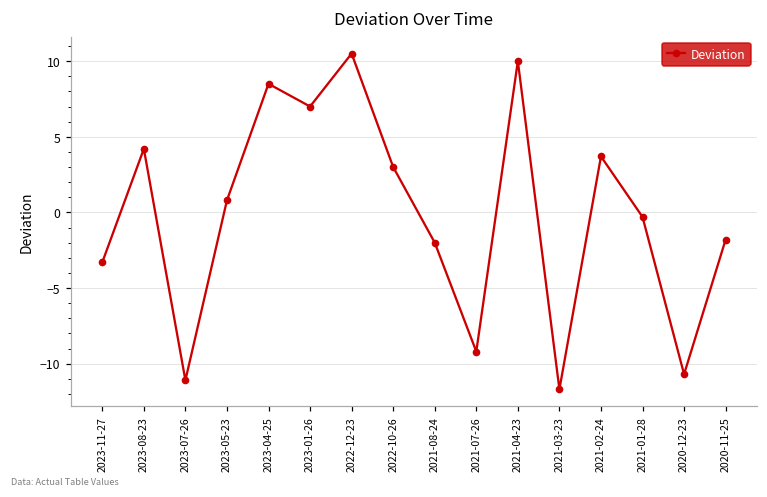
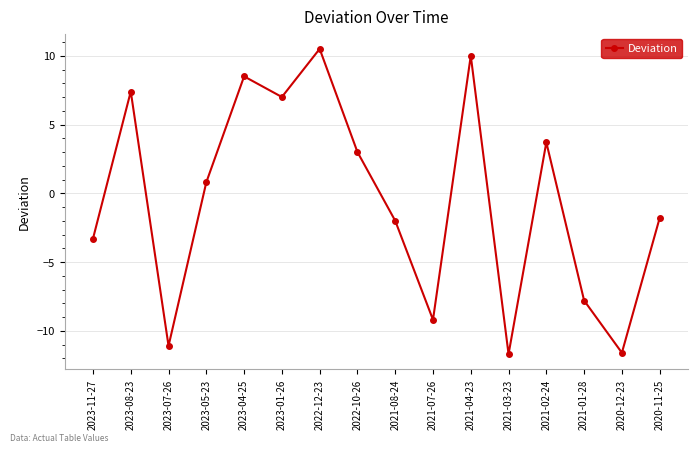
  {
    "2023-11-27": -3.3,
-   "2023-08-23": 4.2,
+   "2023-08-23": 7.4,
    "2023-07-26": -11.1,
    "2023-05-23": 0.8,
    "2023-04-25": 8.5,
    "2023-01-26": 7.0,
    "2022-12-23": 10.5,
    "2022-10-26": 3.0,
    "2021-08-24": -2.0,
    "2021-07-26": -9.2,
    "2021-04-23": 10.0,
    "2021-03-23": -11.7,
    "2021-02-24": 3.7,
-   "2021-01-28": -0.3,
-   "2020-12-23": -10.7,
+   "2021-01-28": -7.8,
+   "2020-12-23": -11.6,
    "2020-11-25": -1.8
  }
